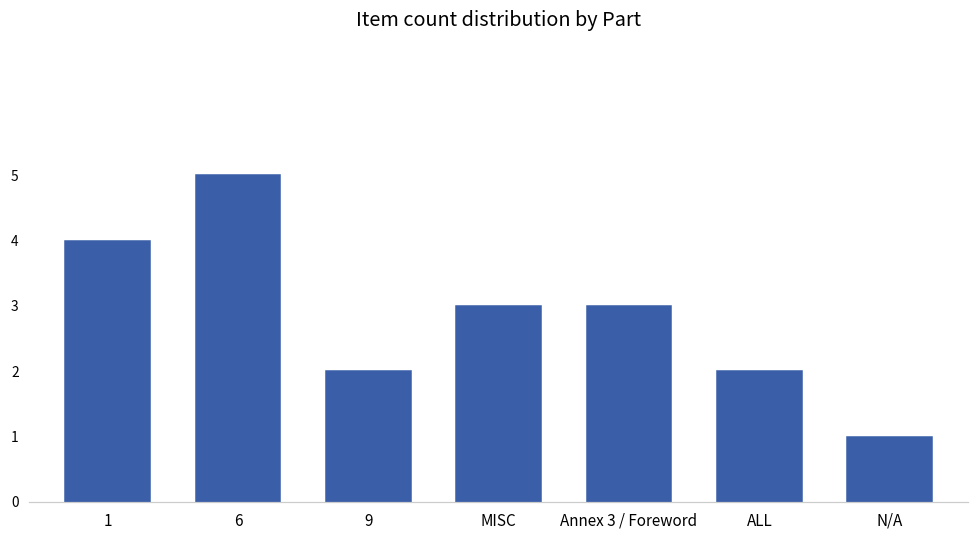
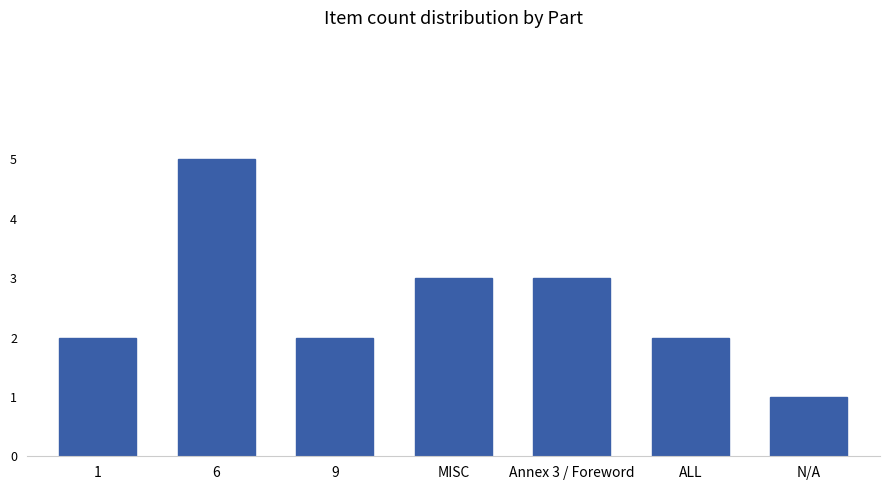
  {
-   "1": 4,
+   "1": 2,
    "6": 5,
    "9": 2,
    "MISC": 3,
    "Annex 3 / Foreword": 3,
    "ALL": 2,
    "N/A": 1
  }
